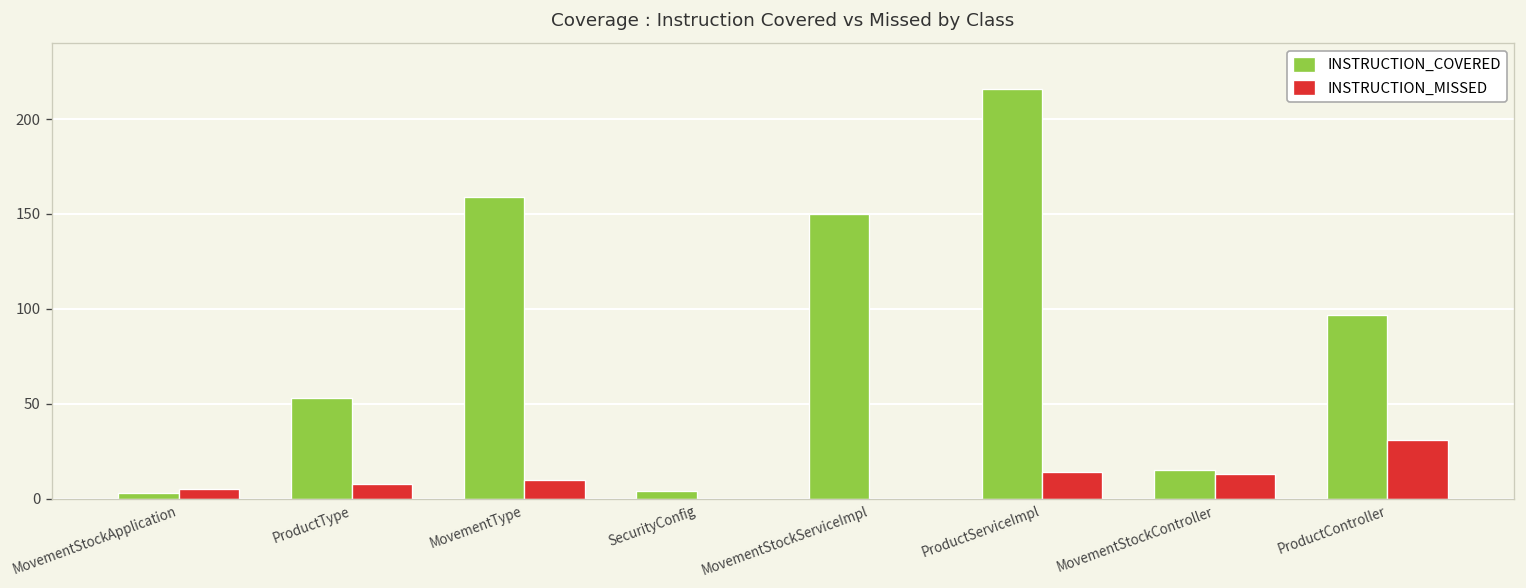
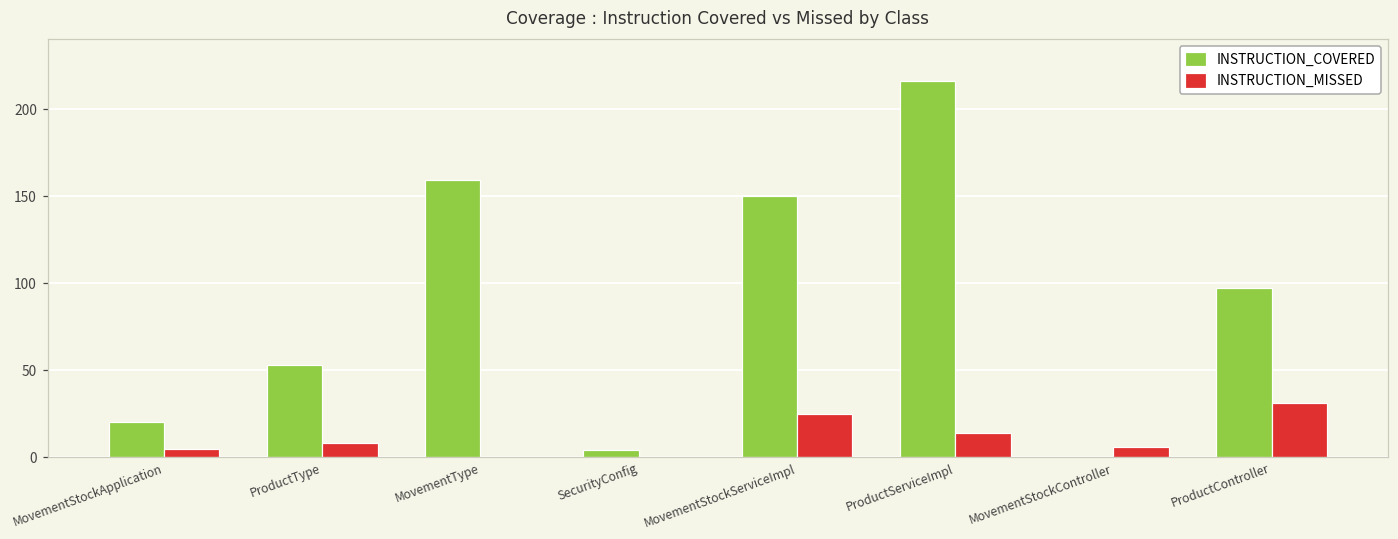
  {
    "INSTRUCTION_COVERED": {
-     "MovementStockApplication": 3,
+     "MovementStockApplication": 20,
      "ProductType": 53,
      "MovementType": 159,
      "SecurityConfig": 4,
      "MovementStockServiceImpl": 150,
      "ProductServiceImpl": 216,
-     "MovementStockController": 15,
+     "MovementStockController": 0,
      "ProductController": 97
    },
    "INSTRUCTION_MISSED": {
      "MovementStockApplication": 5,
      "ProductType": 8,
-     "MovementType": 10,
+     "MovementType": 0,
      "SecurityConfig": 0,
-     "MovementStockServiceImpl": 0,
+     "MovementStockServiceImpl": 25,
      "ProductServiceImpl": 14,
-     "MovementStockController": 13,
+     "MovementStockController": 6,
      "ProductController": 31
    }
  }
